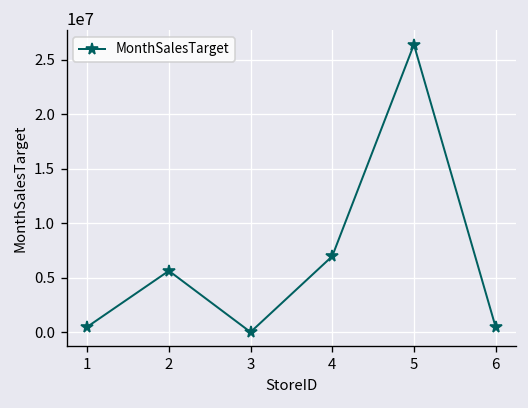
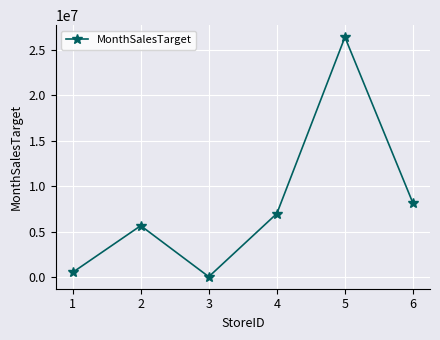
  {
    "1": 1000000,
    "2": 6000000,
    "3": 0,
    "4": 7000000,
    "5": 26000000,
-   "6": 1000000
+   "6": 8000000
  }
